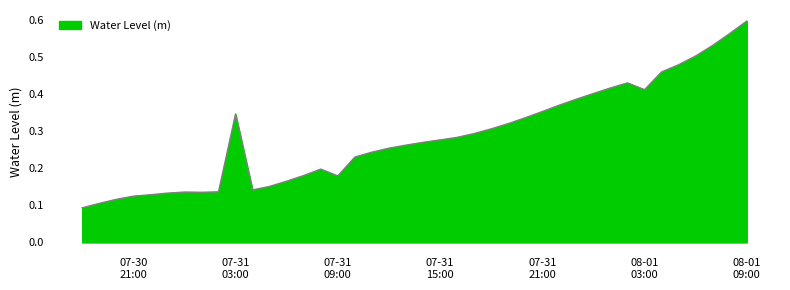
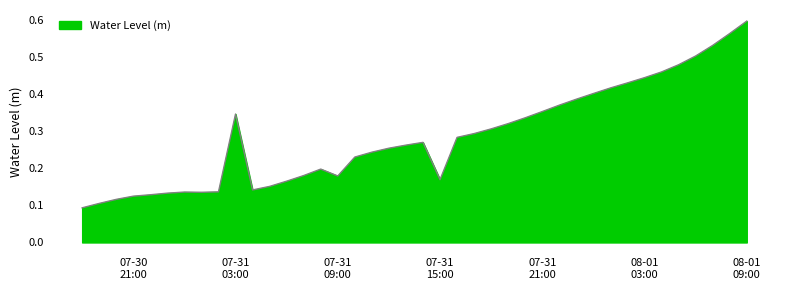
  {
    "07-30 21:00": 0.12,
    "07-31 03:00": 0.35,
    "07-31 09:00": 0.18,
-   "07-31 15:00": 0.28,
+   "07-31 15:00": 0.17,
    "07-31 21:00": 0.35,
-   "08-01 03:00": 0.41,
+   "08-01 03:00": 0.44,
    "08-01 09:00": 0.60
  }
